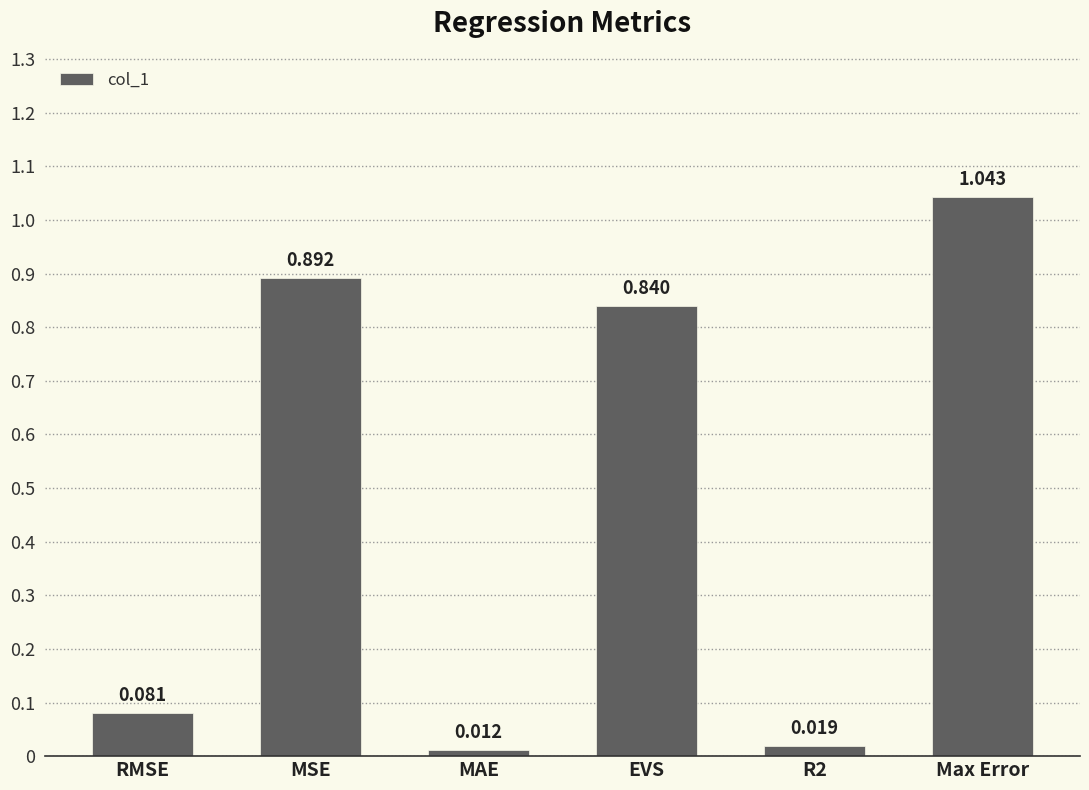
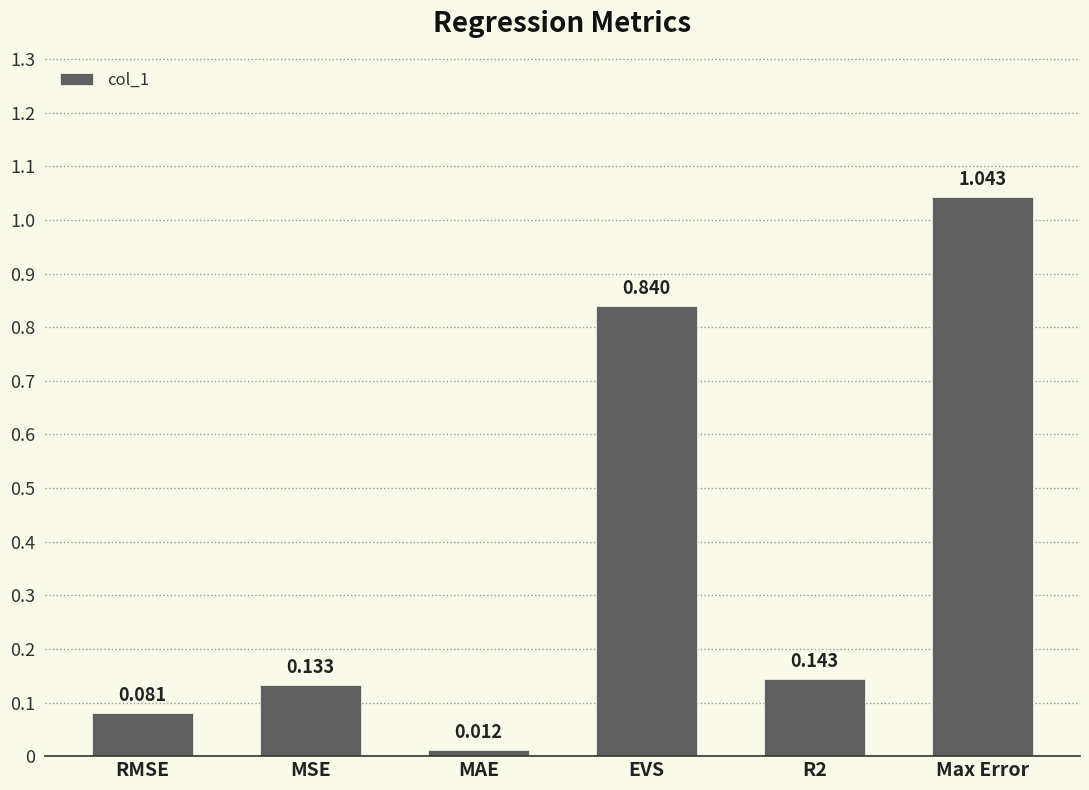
  {
    "RMSE": 0.081,
-   "MSE": 0.892,
+   "MSE": 0.133,
    "MAE": 0.012,
    "EVS": 0.840,
-   "R2": 0.019,
+   "R2": 0.143,
    "Max Error": 1.043
  }
